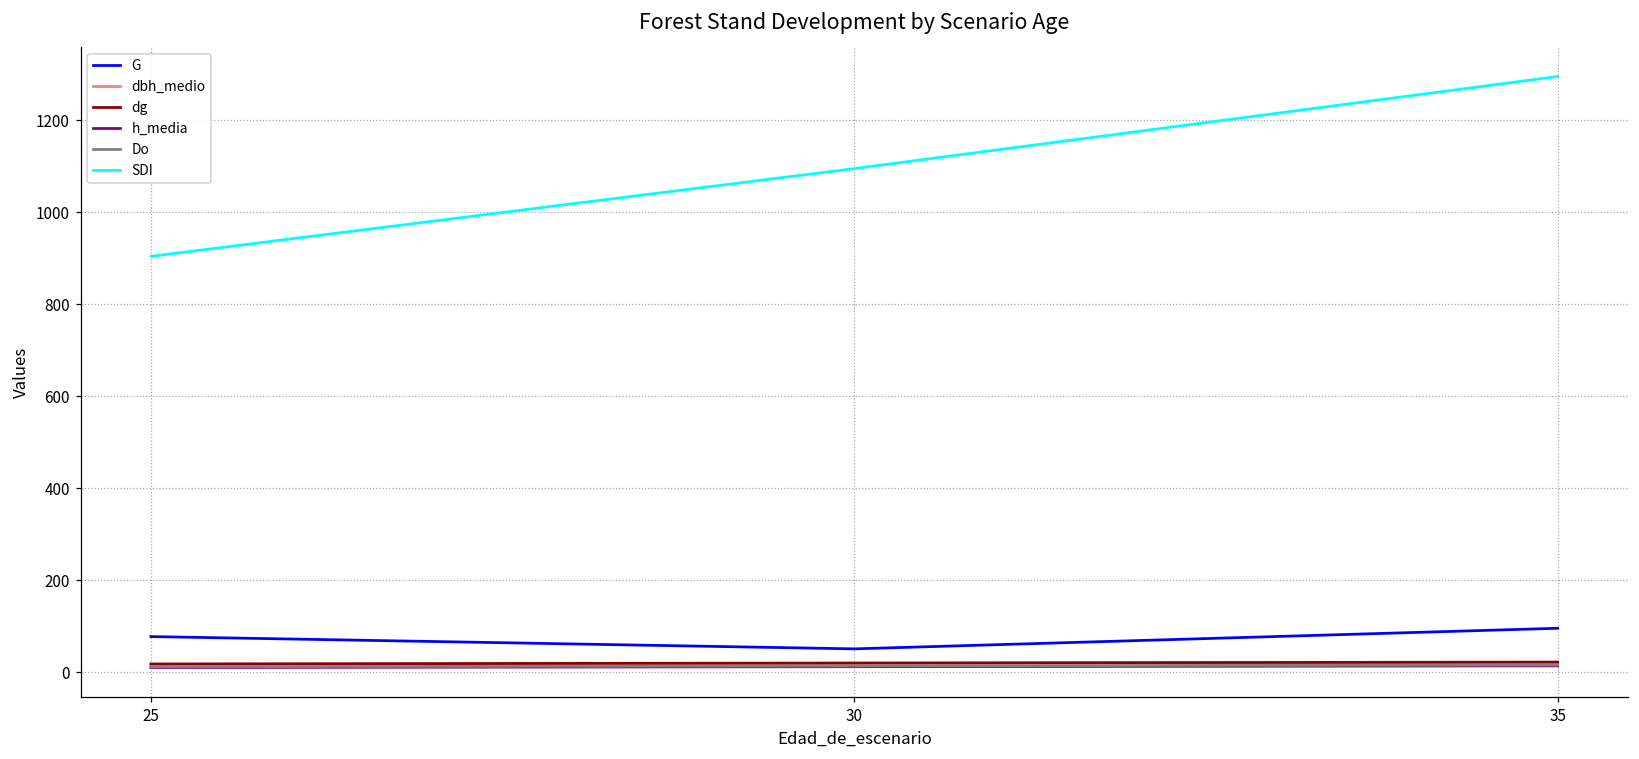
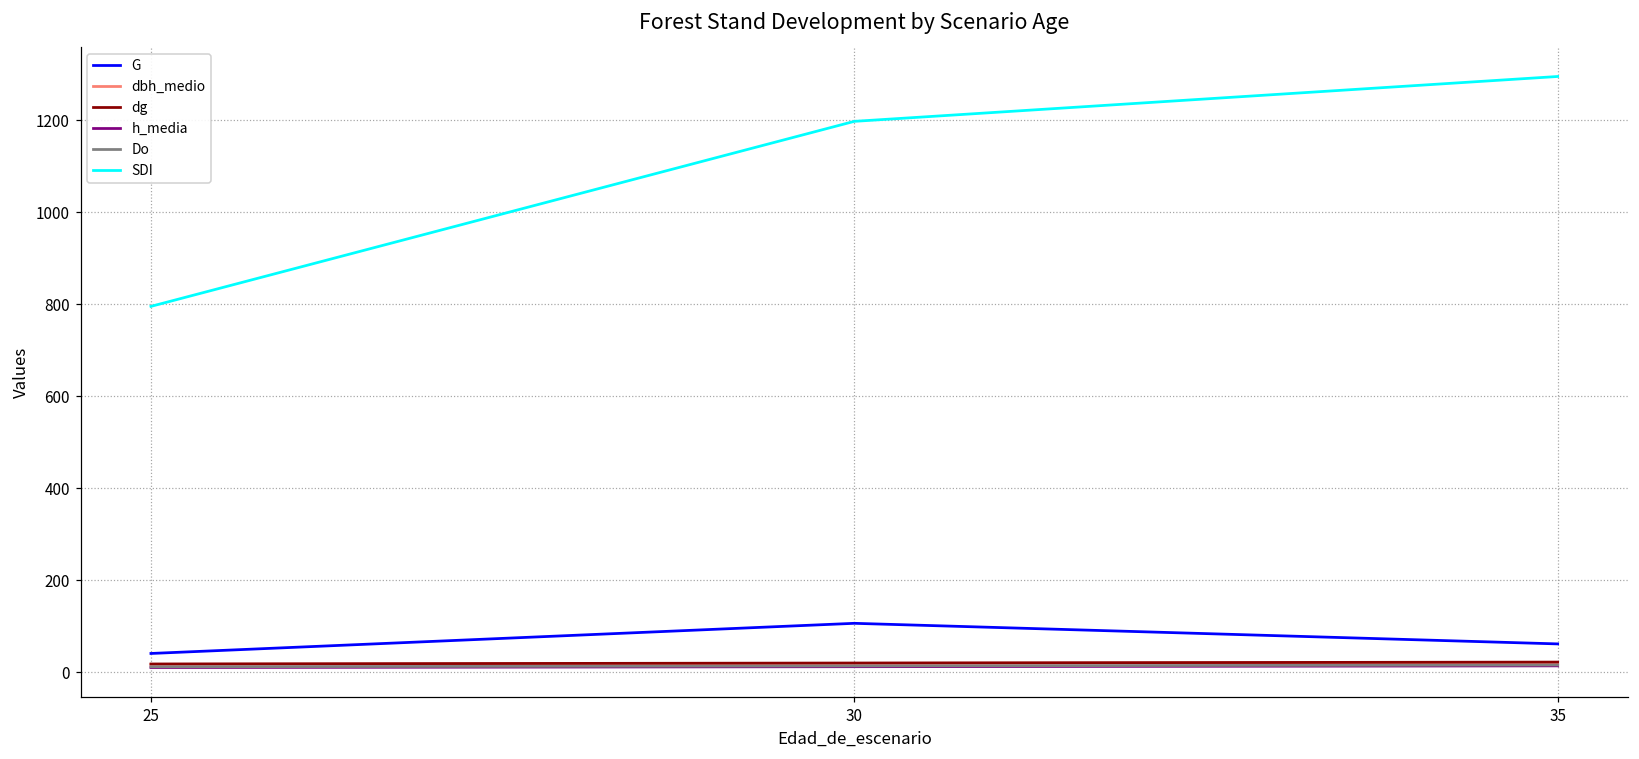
  {
    "G": {
-     "25": 80,
-     "30": 50,
-     "35": 100
+     "25": 40,
+     "30": 110,
+     "35": 60
    },
    "dg": {
      "25": 20,
      "30": 20,
      "35": 20
    },
    "SDI": {
-     "25": 900,
-     "30": 1100,
+     "25": 800,
+     "30": 1200,
      "35": 1300
    }
  }
